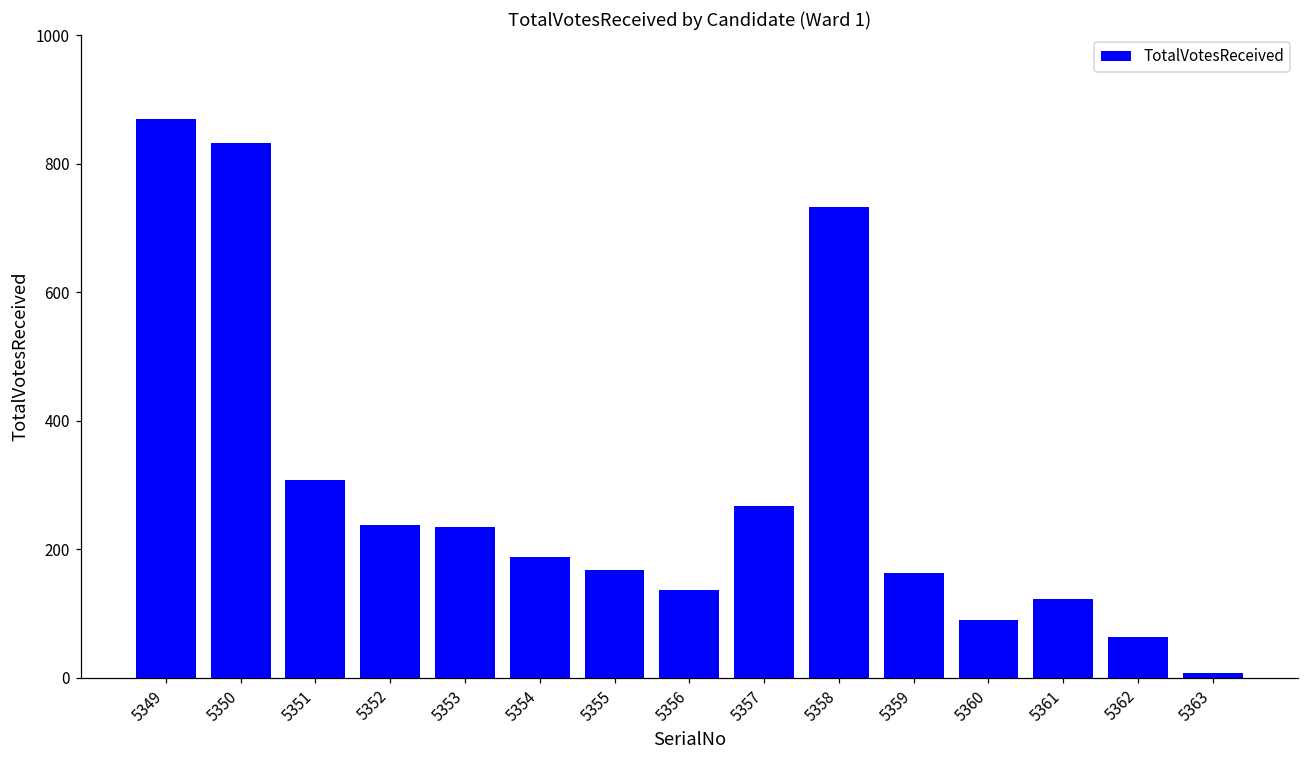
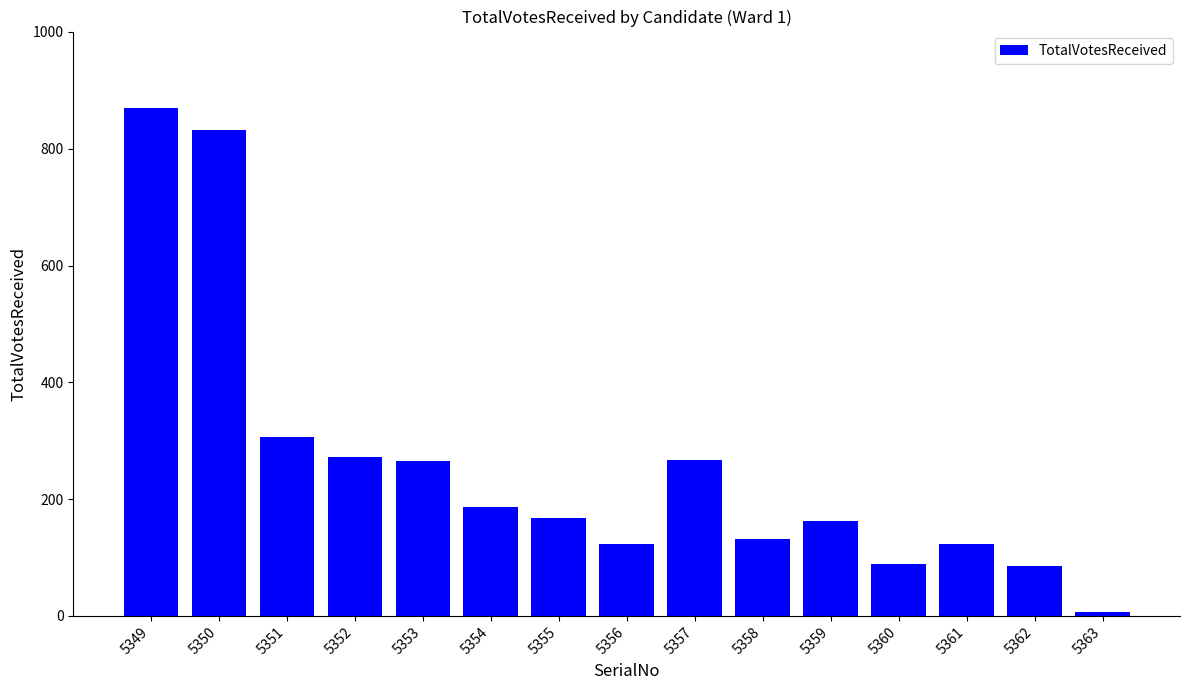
  {
    "5349": 870,
    "5350": 830,
    "5351": 310,
-   "5352": 240,
-   "5353": 240,
+   "5352": 270,
+   "5353": 270,
    "5354": 190,
    "5355": 170,
-   "5356": 140,
+   "5356": 120,
    "5357": 270,
-   "5358": 730,
+   "5358": 130,
    "5359": 160,
    "5360": 90,
    "5361": 120,
-   "5362": 60,
+   "5362": 90,
    "5363": 10
  }
